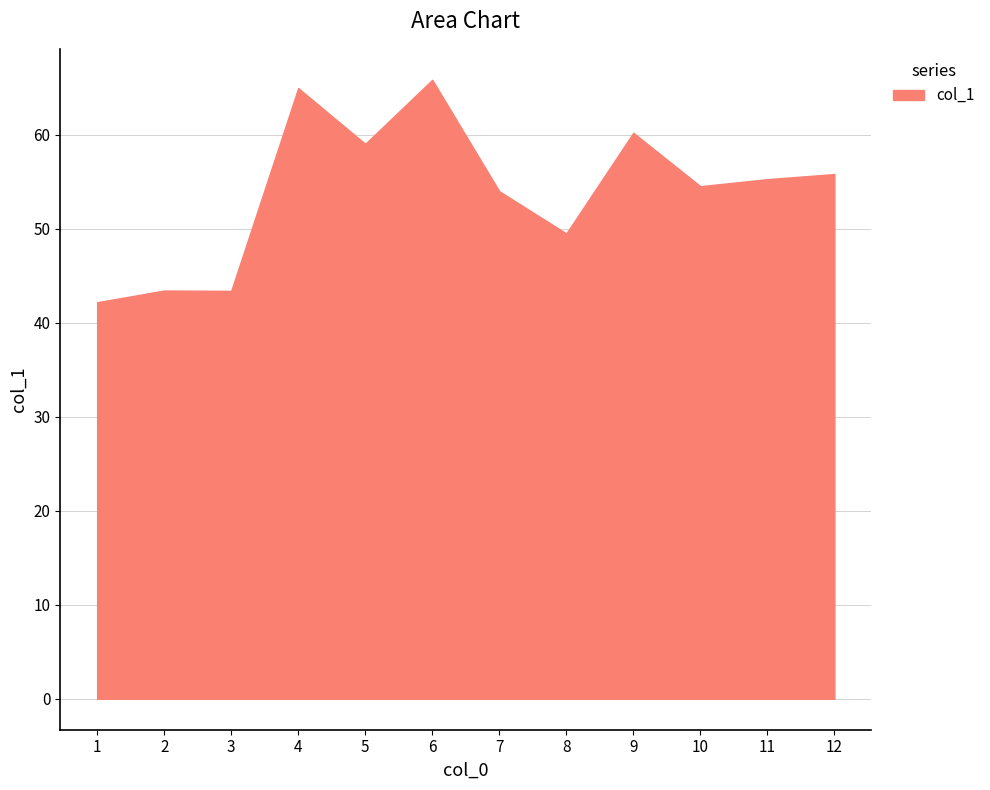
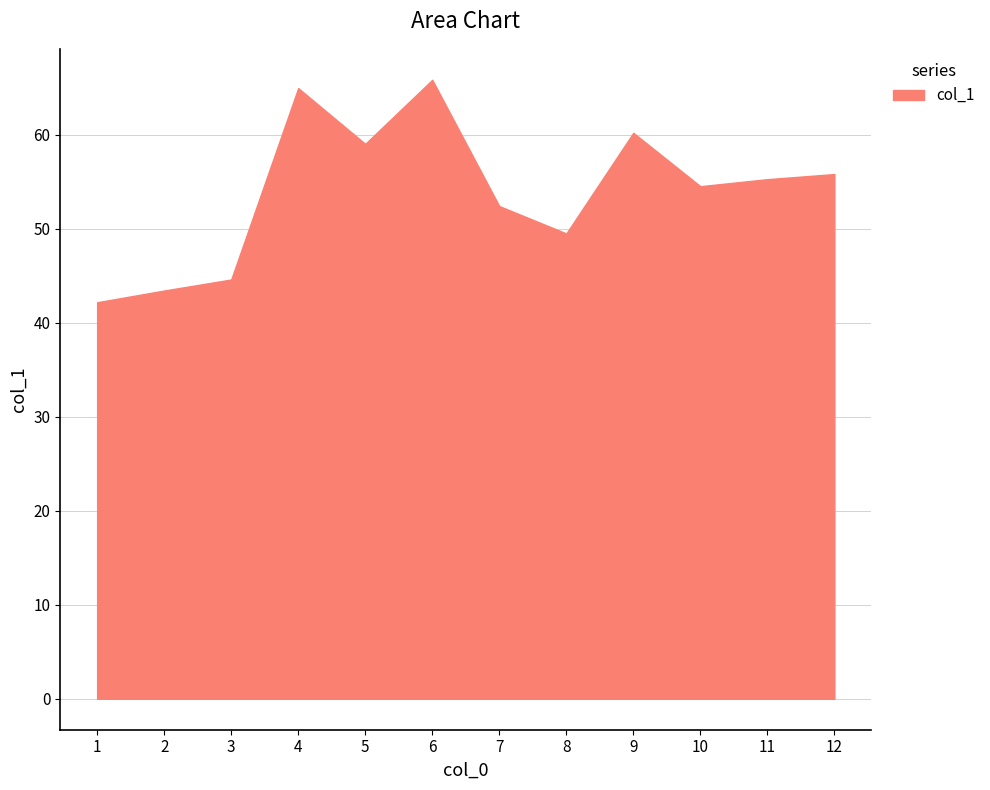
  {
    "1": 42,
    "2": 43,
-   "3": 43,
+   "3": 45,
    "4": 65,
    "5": 59,
    "6": 66,
-   "7": 54,
+   "7": 52,
    "8": 50,
    "9": 60,
    "10": 55,
    "11": 55,
    "12": 56
  }
